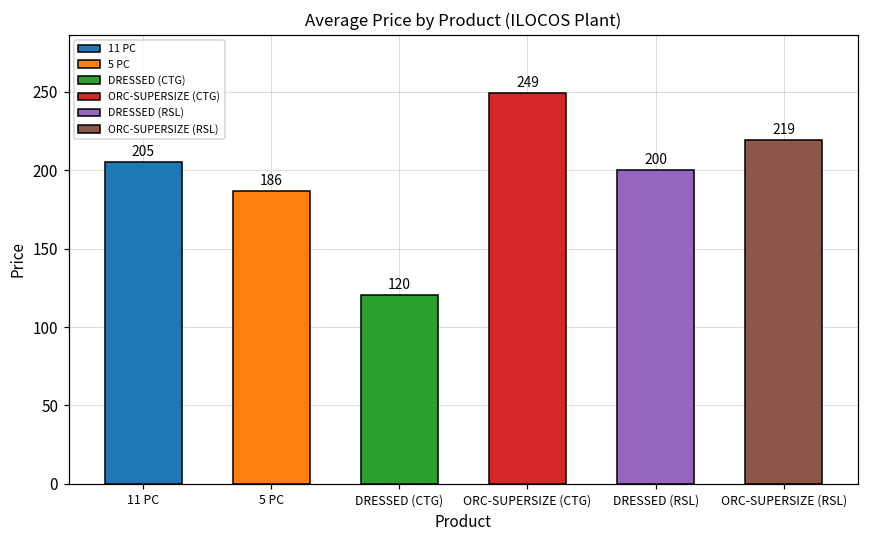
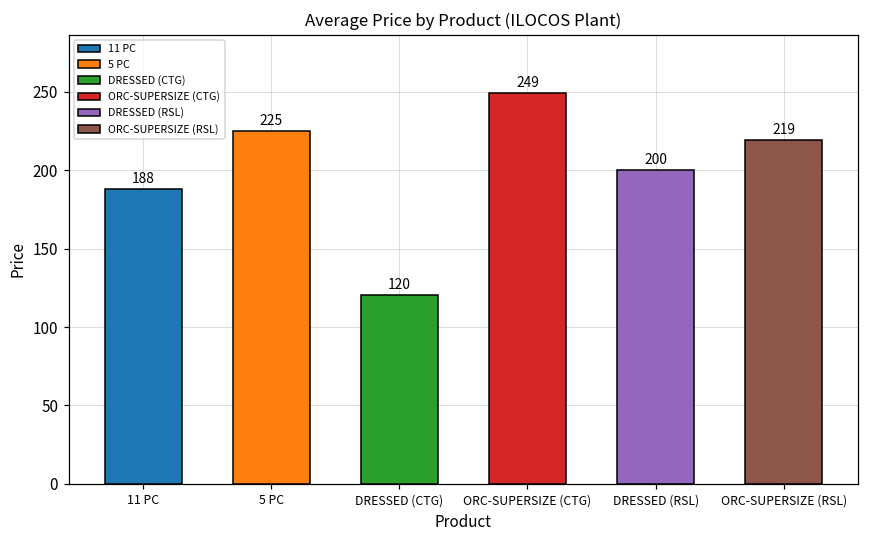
  {
-   "11 PC": 205,
-   "5 PC": 186,
+   "11 PC": 188,
+   "5 PC": 225,
    "DRESSED (CTG)": 120,
    "ORC-SUPERSIZE (CTG)": 249,
    "DRESSED (RSL)": 200,
    "ORC-SUPERSIZE (RSL)": 219
  }
